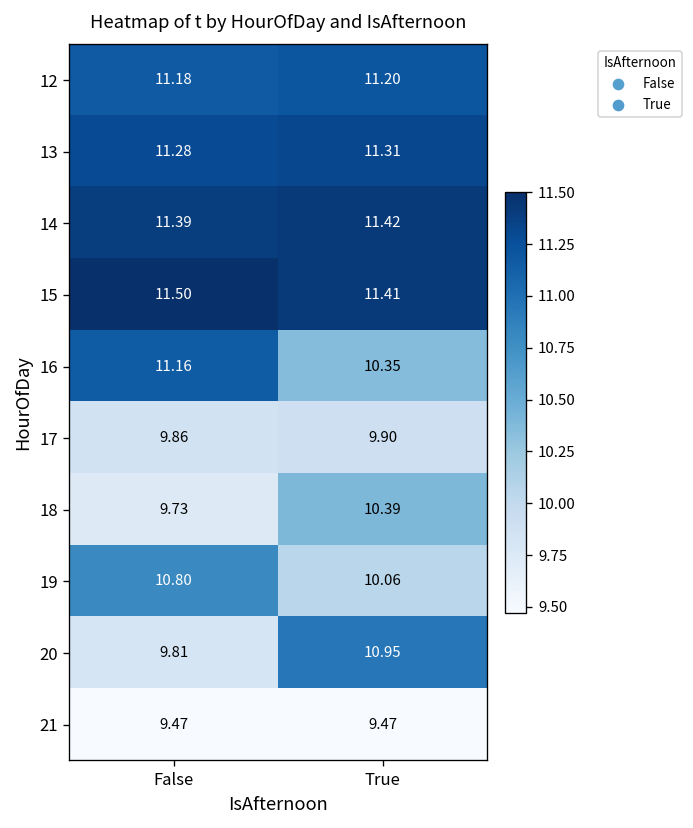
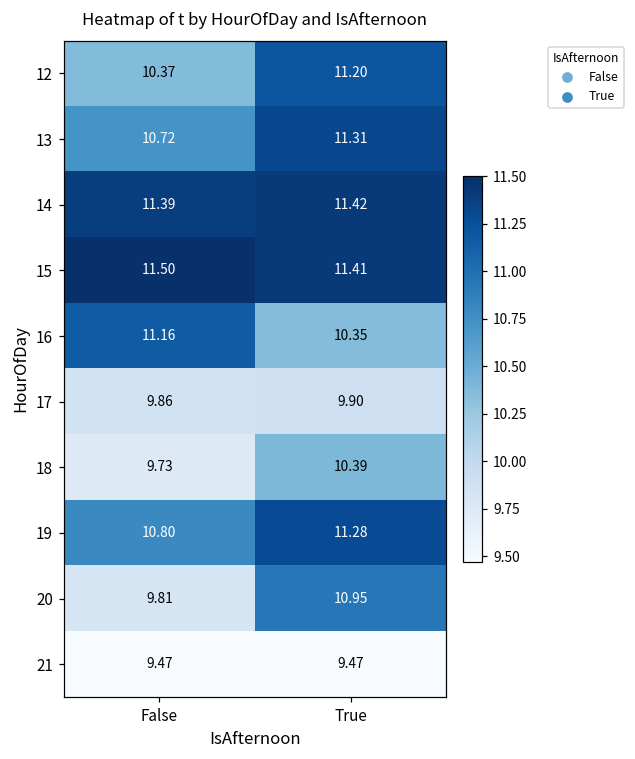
  {
    "12": {
-     "False": 11.18,
+     "False": 10.37,
      "True": 11.20
    },
    "13": {
-     "False": 11.28,
+     "False": 10.72,
      "True": 11.31
    },
    "14": {
      "False": 11.39,
      "True": 11.42
    },
    "15": {
      "False": 11.50,
      "True": 11.41
    },
    "16": {
      "False": 11.16,
      "True": 10.35
    },
    "17": {
      "False": 9.86,
      "True": 9.90
    },
    "18": {
      "False": 9.73,
      "True": 10.39
    },
    "19": {
      "False": 10.80,
-     "True": 10.06
+     "True": 11.28
    },
    "20": {
      "False": 9.81,
      "True": 10.95
    },
    "21": {
      "False": 9.47,
      "True": 9.47
    }
  }
